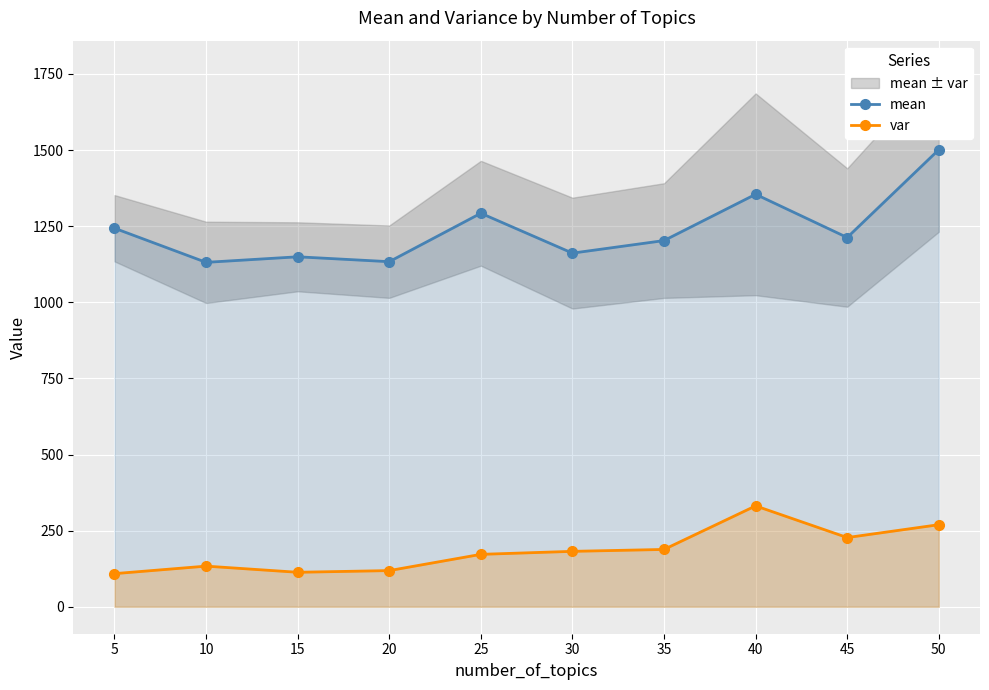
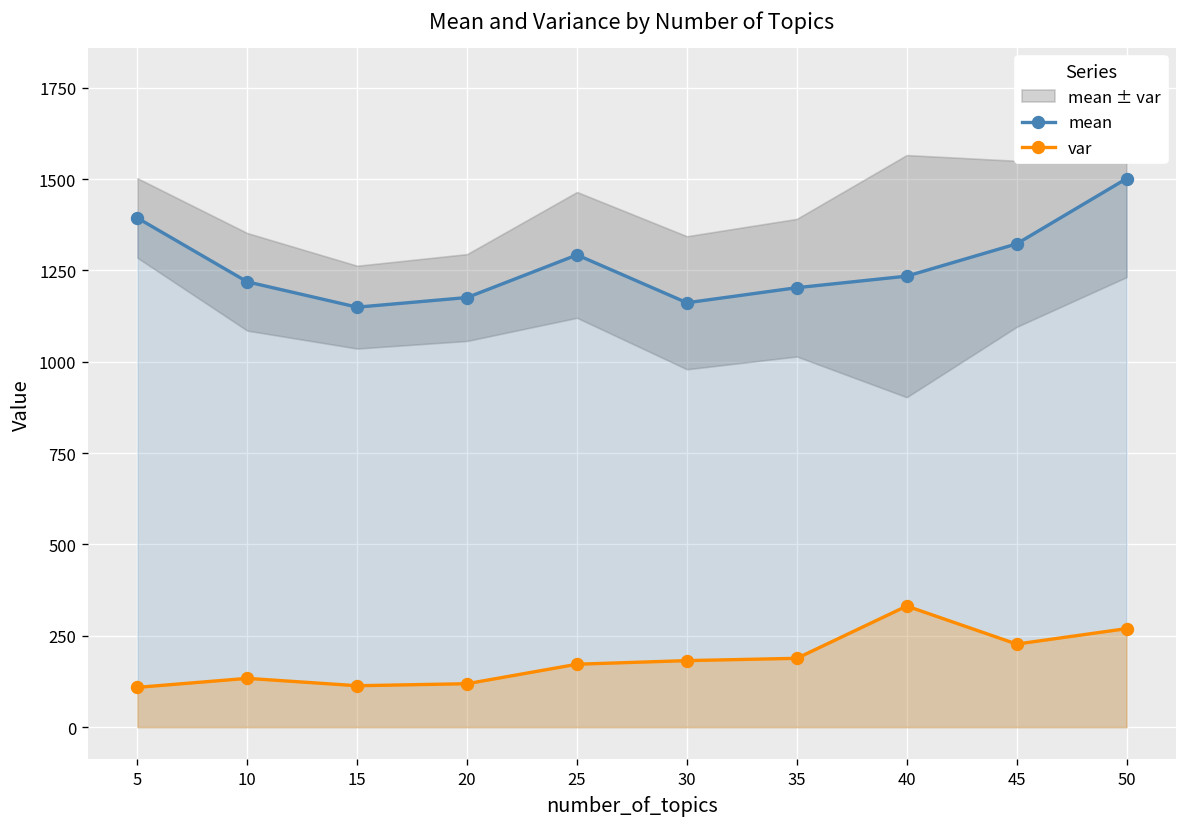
  {
    "mean": {
-     "5": 1240,
-     "10": 1130,
+     "5": 1390,
+     "10": 1220,
      "15": 1150,
-     "20": 1130,
+     "20": 1180,
      "25": 1290,
      "30": 1160,
      "35": 1200,
-     "40": 1350,
-     "45": 1210,
+     "40": 1230,
+     "45": 1320,
      "50": 1500
    },
    "var": {
      "5": 110,
      "10": 130,
      "15": 110,
      "20": 120,
      "25": 170,
      "30": 180,
      "35": 190,
      "40": 330,
      "45": 230,
      "50": 270
    }
  }
